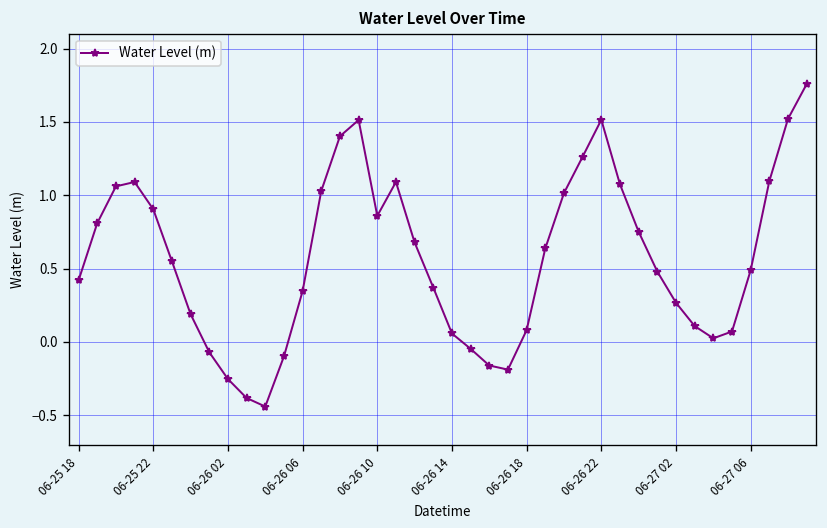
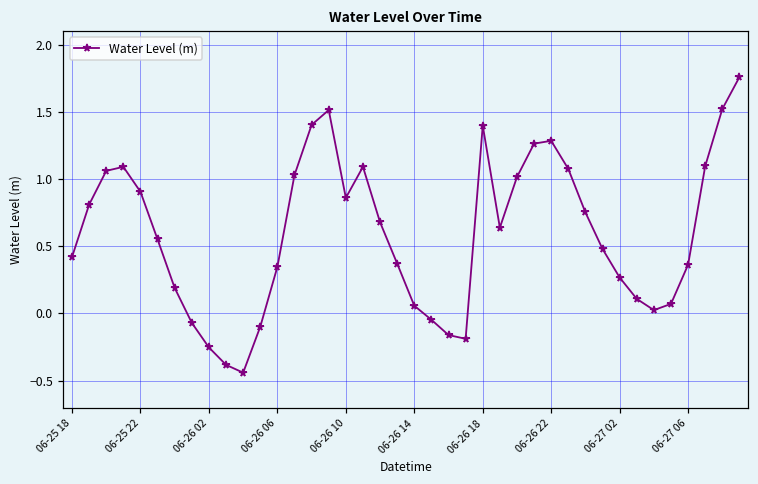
  {
    "06-25 18": 0.42,
    "06-25 22": 0.90,
    "06-26 02": -0.25,
    "06-26 06": 0.35,
    "06-26 10": 0.86,
    "06-26 14": 0.06,
-   "06-26 18": 0.08,
-   "06-26 22": 1.52,
+   "06-26 18": 1.40,
+   "06-26 22": 1.28,
    "06-27 02": 0.27,
-   "06-27 06": 0.49
+   "06-27 06": 0.36
  }
